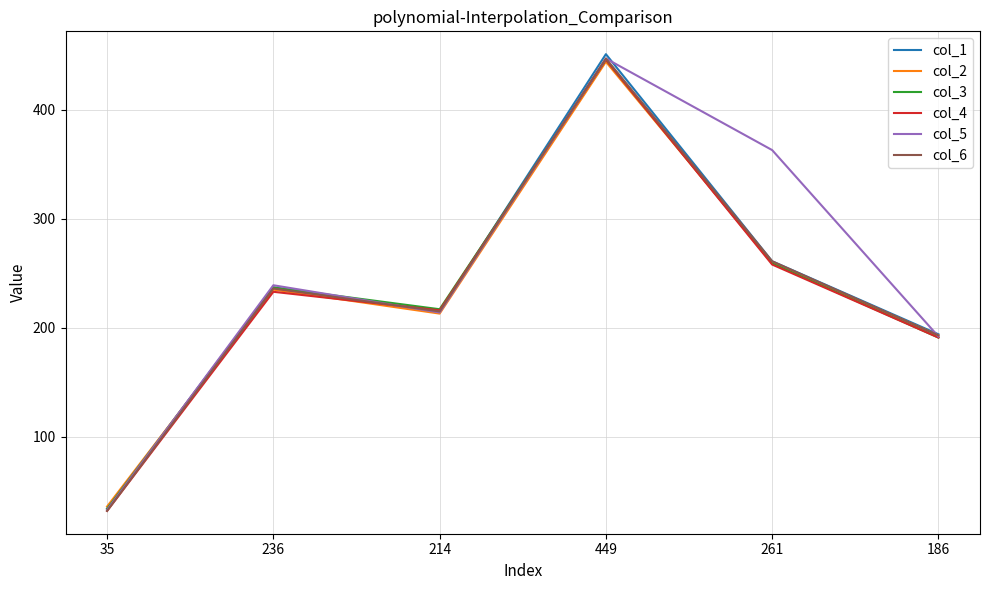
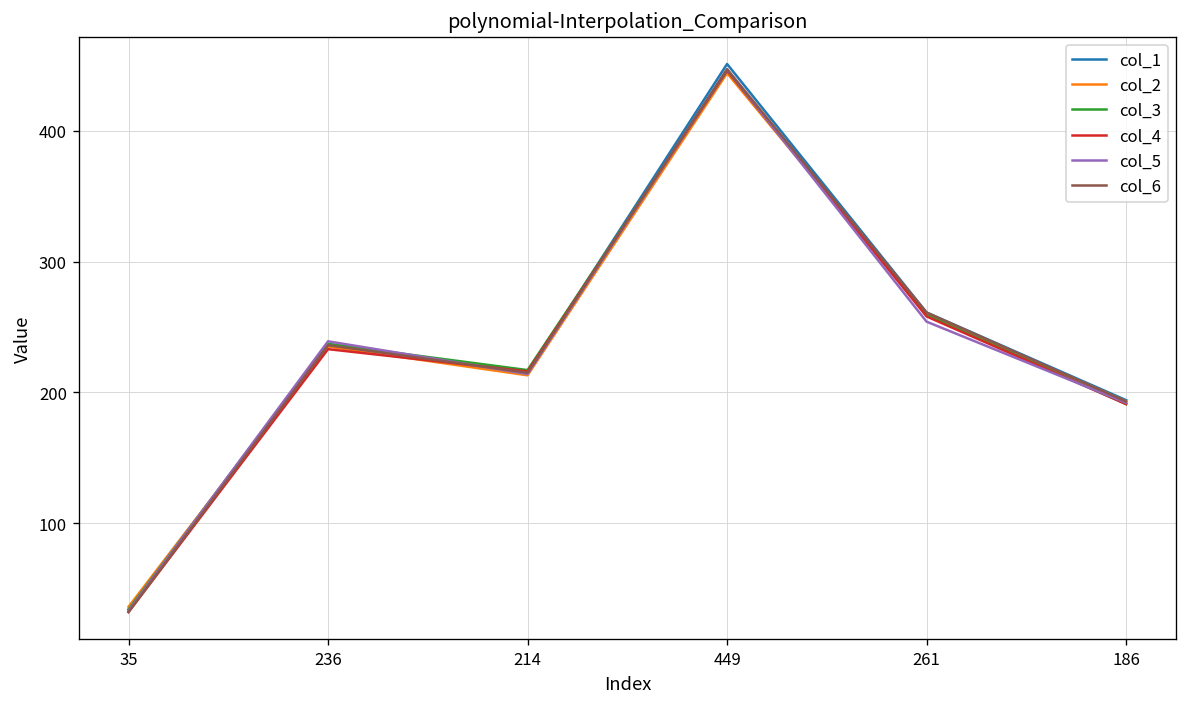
  {
    "col_1": {
      "449": 451
    },
    "col_5": {
-     "261": 363
+     "261": 254
    }
  }
